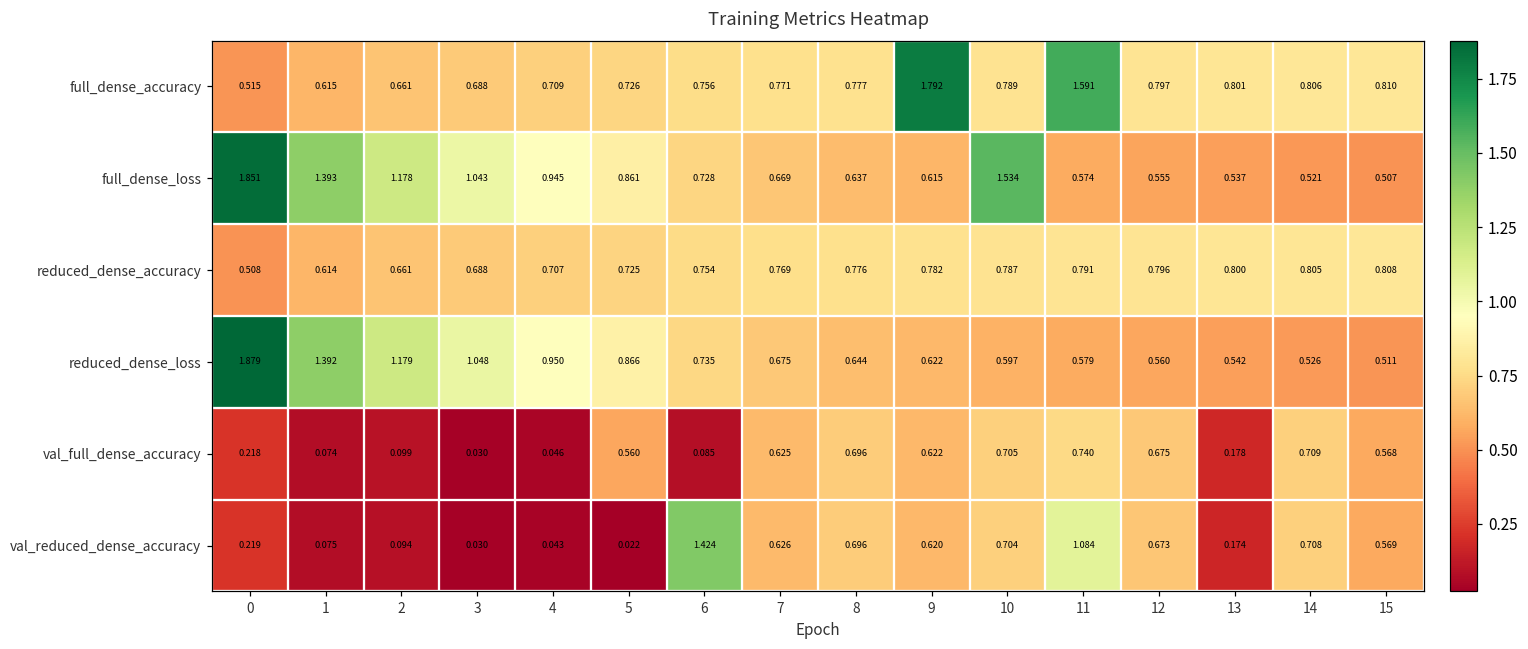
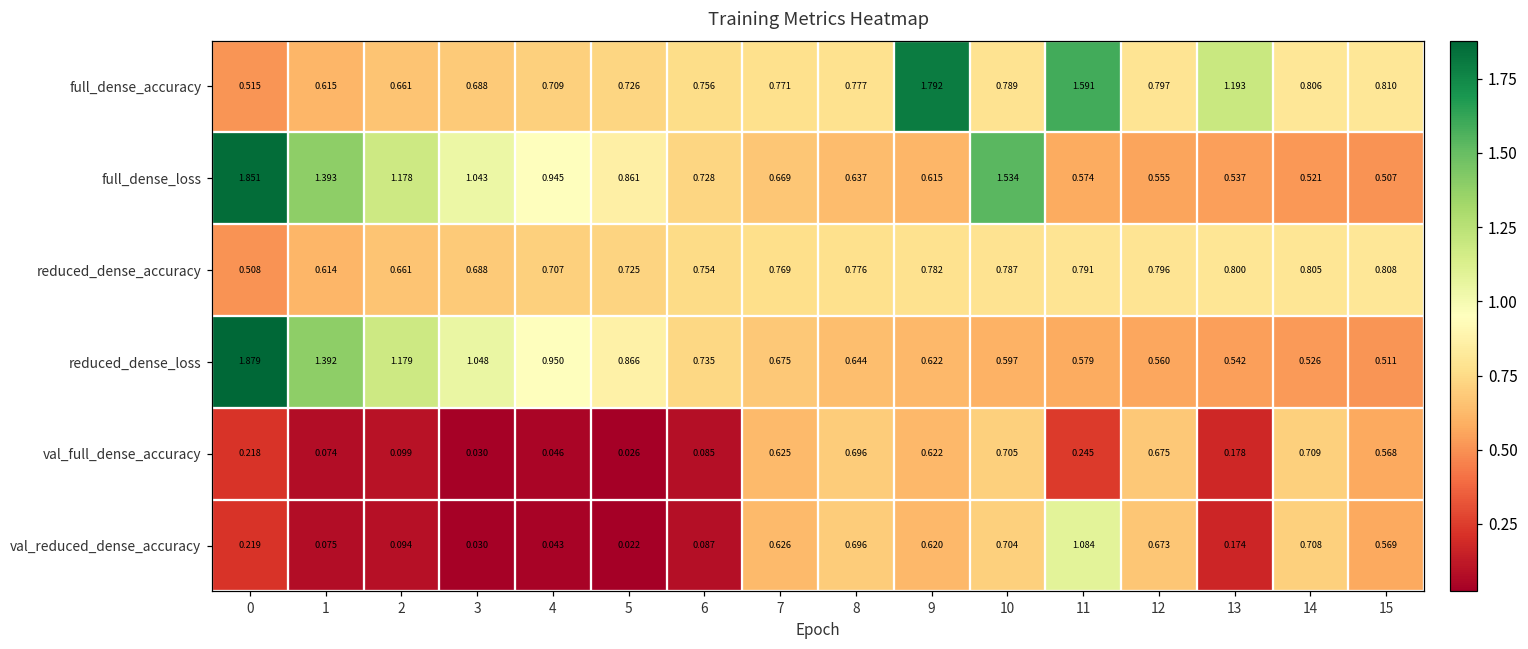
  {
    "full_dense_accuracy": {
      "0": 0.515,
      "1": 0.615,
      "2": 0.661,
      "3": 0.688,
      "4": 0.709,
      "5": 0.726,
      "6": 0.756,
      "7": 0.771,
      "8": 0.777,
      "9": 1.792,
      "10": 0.789,
      "11": 1.591,
      "12": 0.797,
-     "13": 0.801,
+     "13": 1.193,
      "14": 0.806,
      "15": 0.810
    },
    "full_dense_loss": {
      "0": 1.851,
      "1": 1.393,
      "2": 1.178,
      "3": 1.043,
      "4": 0.945,
      "5": 0.861,
      "6": 0.728,
      "7": 0.669,
      "8": 0.637,
      "9": 0.615,
      "10": 1.534,
      "11": 0.574,
      "12": 0.555,
      "13": 0.537,
      "14": 0.521,
      "15": 0.507
    },
    "reduced_dense_accuracy": {
      "0": 0.508,
      "1": 0.614,
      "2": 0.661,
      "3": 0.688,
      "4": 0.707,
      "5": 0.725,
      "6": 0.754,
      "7": 0.769,
      "8": 0.776,
      "9": 0.782,
      "10": 0.787,
      "11": 0.791,
      "12": 0.796,
      "13": 0.800,
      "14": 0.805,
      "15": 0.808
    },
    "reduced_dense_loss": {
      "0": 1.879,
      "1": 1.392,
      "2": 1.179,
      "3": 1.048,
      "4": 0.950,
      "5": 0.866,
      "6": 0.735,
      "7": 0.675,
      "8": 0.644,
      "9": 0.622,
      "10": 0.597,
      "11": 0.579,
      "12": 0.560,
      "13": 0.542,
      "14": 0.526,
      "15": 0.511
    },
    "val_full_dense_accuracy": {
      "0": 0.218,
      "1": 0.074,
      "2": 0.099,
      "3": 0.030,
      "4": 0.046,
-     "5": 0.560,
+     "5": 0.026,
      "6": 0.085,
      "7": 0.625,
      "8": 0.696,
      "9": 0.622,
      "10": 0.705,
-     "11": 0.740,
+     "11": 0.245,
      "12": 0.675,
      "13": 0.178,
      "14": 0.709,
      "15": 0.568
    },
    "val_reduced_dense_accuracy": {
      "0": 0.219,
      "1": 0.075,
      "2": 0.094,
      "3": 0.030,
      "4": 0.043,
      "5": 0.022,
-     "6": 1.424,
+     "6": 0.087,
      "7": 0.626,
      "8": 0.696,
      "9": 0.620,
      "10": 0.704,
      "11": 1.084,
      "12": 0.673,
      "13": 0.174,
      "14": 0.708,
      "15": 0.569
    }
  }
